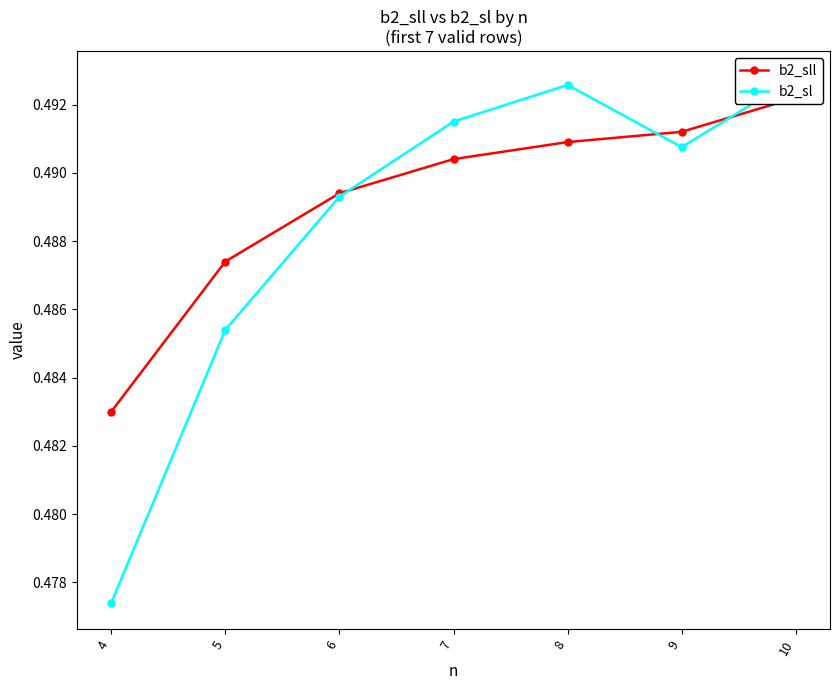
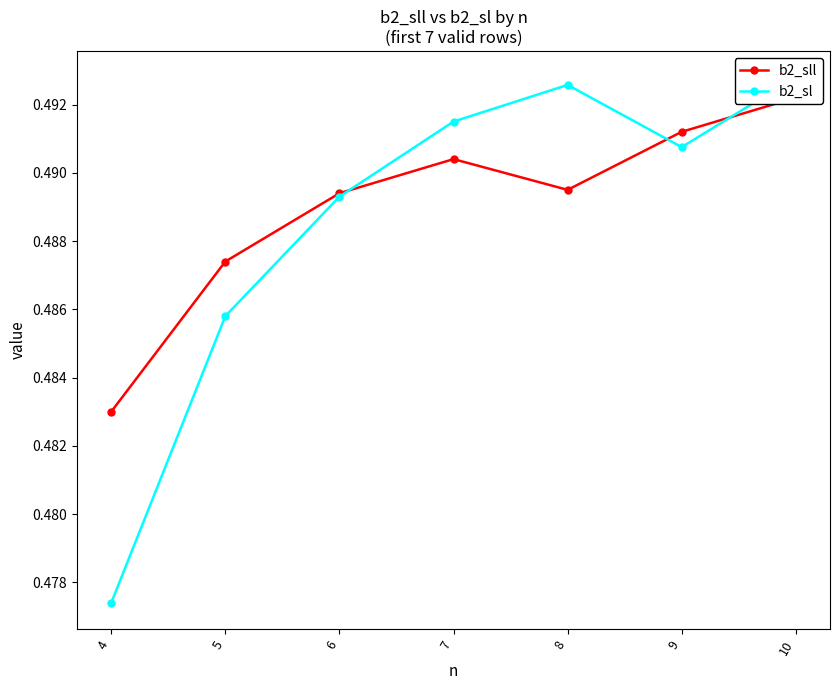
  {
    "b2_sll": {
      "4": 0.4830,
      "5": 0.4874,
      "6": 0.4894,
      "7": 0.4904,
-     "8": 0.4909,
+     "8": 0.4895,
      "9": 0.4912
    },
    "b2_sl": {
      "4": 0.4774,
-     "5": 0.4854,
+     "5": 0.4858,
      "6": 0.4893,
      "7": 0.4915,
      "8": 0.4926,
      "9": 0.4908
    }
  }
